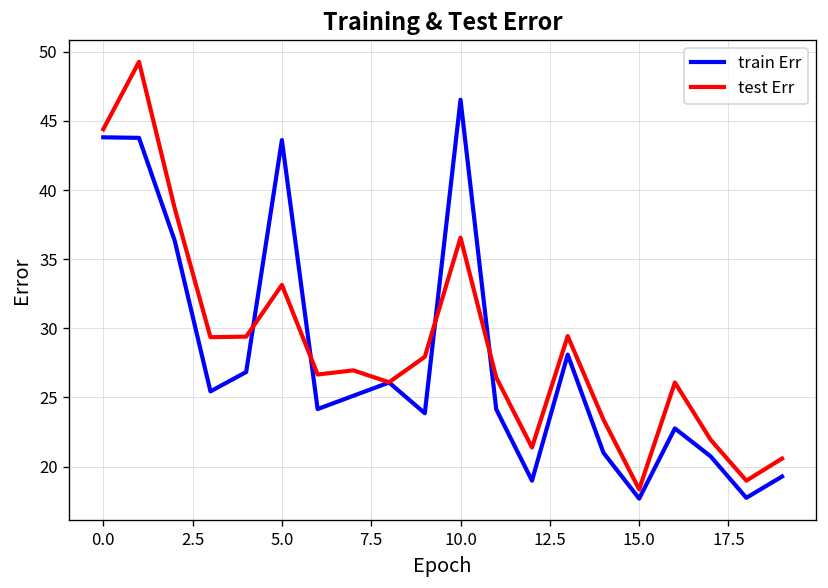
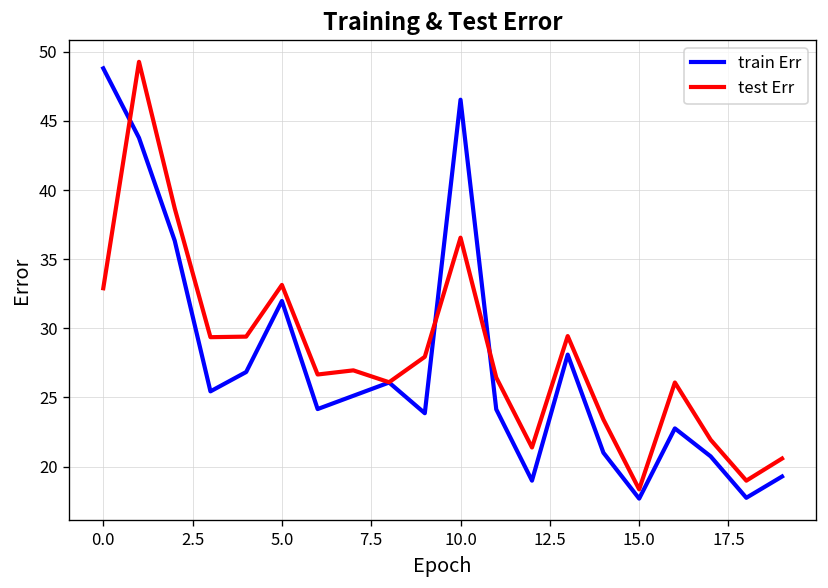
  {
    "train Err": {
-     "0.0": 43.8,
-     "5.0": 43.6,
+     "0.0": 48.8,
+     "5.0": 32.0,
      "10.0": 46.5,
      "15.0": 17.7
    },
    "test Err": {
-     "0.0": 44.4,
+     "0.0": 32.9,
      "5.0": 33.1,
      "10.0": 36.6,
      "15.0": 18.4
    }
  }
